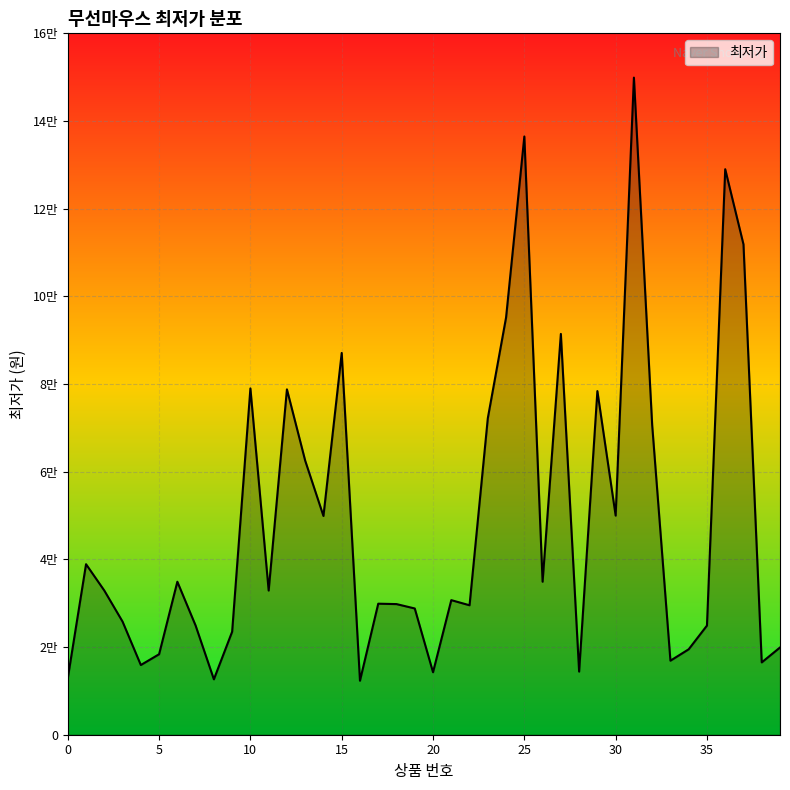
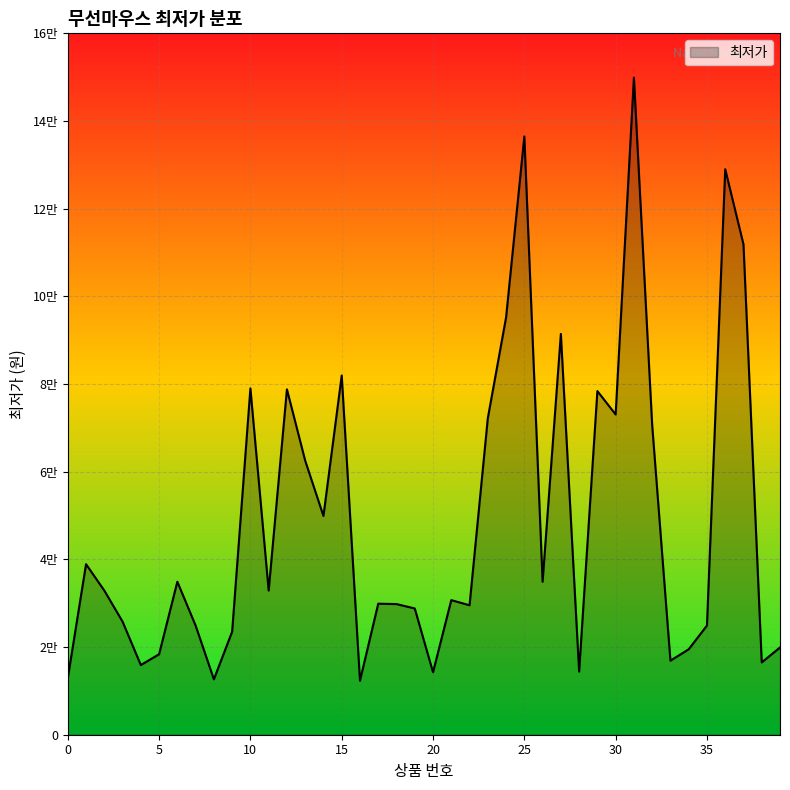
  {
    "0": "1.3만",
    "5": "1.8만",
    "10": "7.9만",
-   "15": "8.7만",
+   "15": "8.2만",
    "20": "1.4만",
    "25": "13.6만",
-   "30": "5.0만",
+   "30": "7.3만",
    "35": "2.5만"
  }
